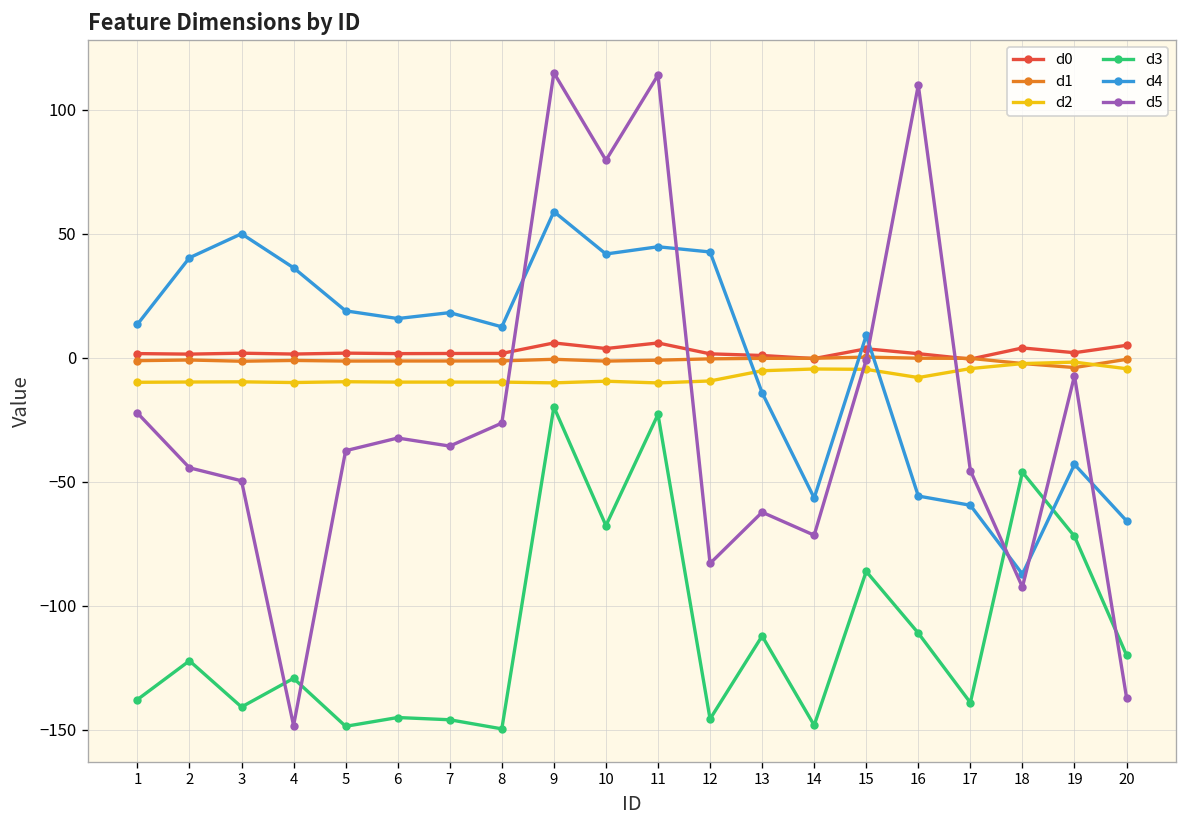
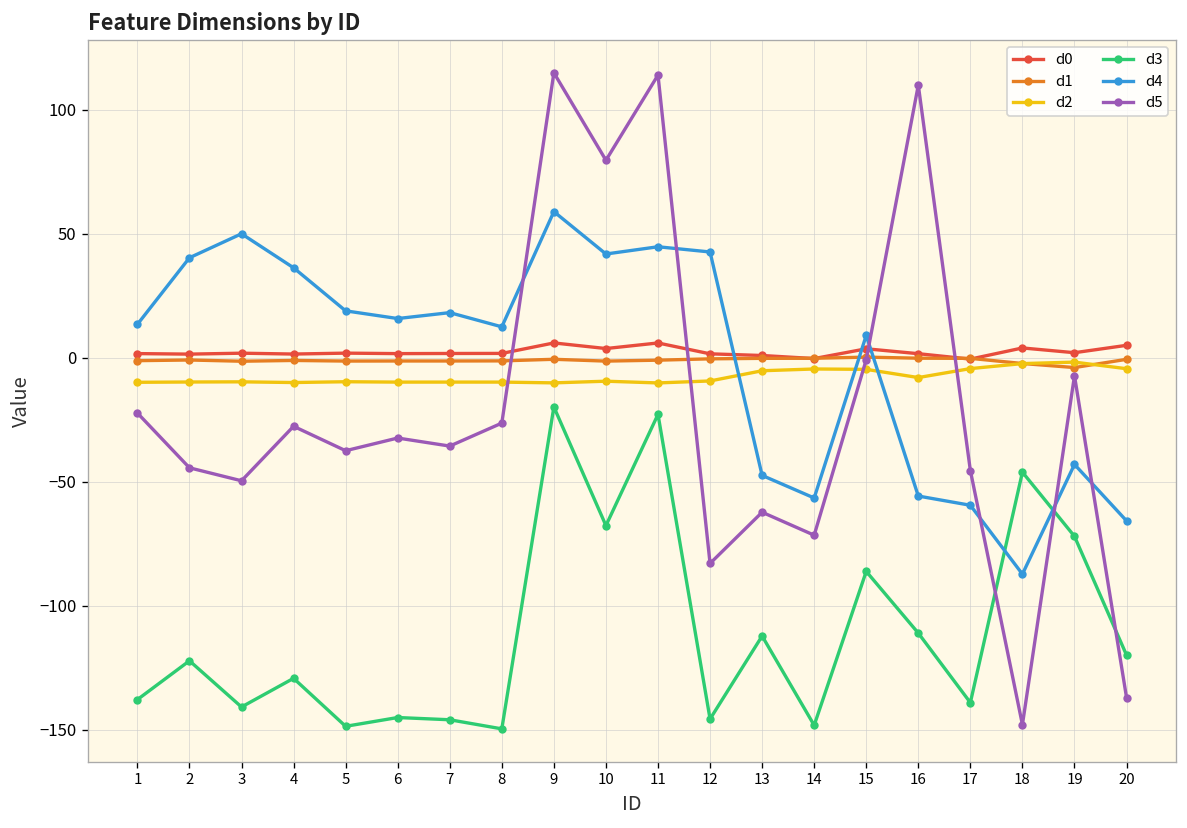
  {
    "d2": {
      "1": -10,
      "2": -10,
      "3": -10,
      "4": -10,
      "5": -10,
      "6": -10,
      "7": -10,
      "8": -10,
      "9": -10,
      "10": -9,
      "11": -10,
      "12": -9,
      "13": -5,
      "14": -4,
      "15": -5,
      "16": -8,
      "17": -4,
      "19": -2,
      "20": -4
    },
    "d3": {
      "1": -138,
      "2": -122,
      "3": -141,
      "4": -129,
      "5": -149,
      "6": -145,
      "7": -146,
      "8": -150,
      "9": -20,
      "10": -68,
      "11": -23,
      "12": -146,
      "13": -112,
      "14": -148,
      "15": -86,
      "16": -111,
      "17": -139,
      "18": -46,
      "19": -72,
      "20": -120
    },
    "d4": {
      "1": 14,
      "2": 40,
      "3": 50,
      "4": 36,
      "5": 19,
      "6": 16,
      "7": 18,
      "8": 13,
      "9": 59,
      "10": 42,
      "11": 45,
      "12": 43,
-     "13": -14,
+     "13": -47,
      "14": -57,
      "15": 9,
      "16": -56,
      "17": -59,
      "18": -87,
      "19": -43,
      "20": -66
    },
    "d5": {
      "1": -22,
      "2": -44,
      "3": -50,
-     "4": -148,
+     "4": -28,
      "5": -37,
      "6": -32,
      "7": -36,
      "8": -26,
      "9": 115,
      "10": 80,
      "11": 114,
      "12": -83,
      "13": -62,
      "14": -72,
      "16": 110,
      "17": -45,
-     "18": -92,
+     "18": -148,
      "19": -7,
      "20": -137
    }
  }
